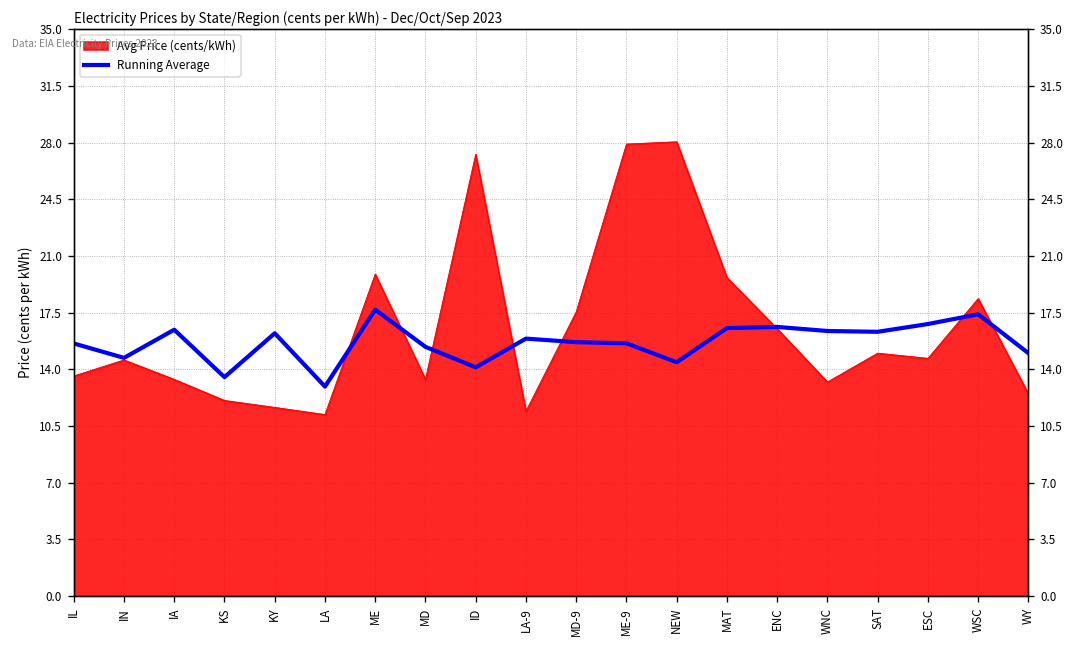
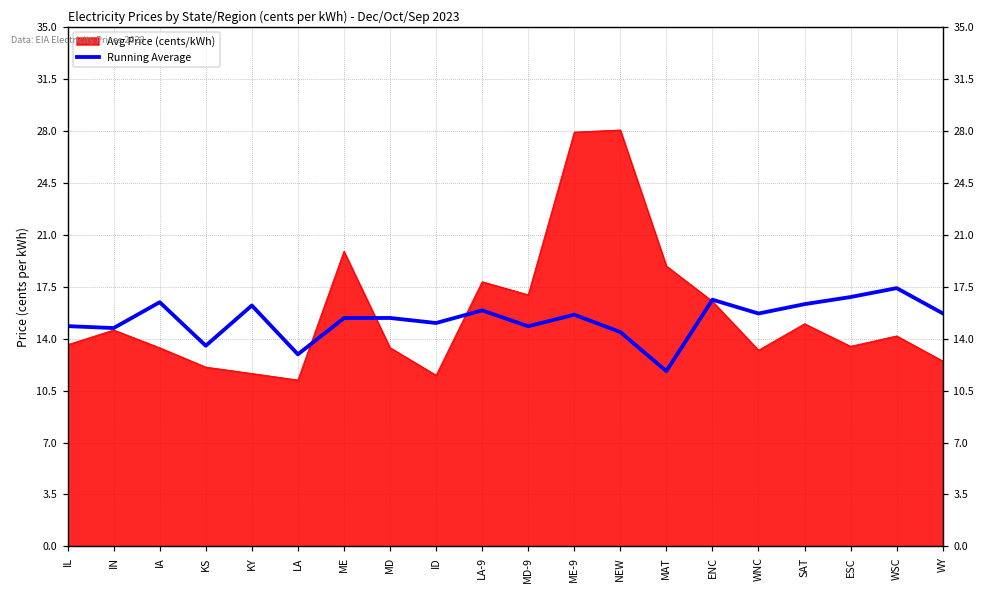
  {
    "Avg Price (cents/kWh)": {
      "IL": 13.6,
      "IA": 13.4,
      "KS": 12.1,
      "KY": 11.7,
      "LA": 11.2,
      "ME": 19.9,
      "MD": 13.4,
-     "ID": 27.3,
-     "LA-9": 11.4,
-     "MD-9": 17.6,
+     "ID": 11.5,
+     "LA-9": 17.8,
+     "MD-9": 17.0,
      "ME-9": 27.9,
      "NEW": 28.1,
-     "MAT": 19.7,
+     "MAT": 18.9,
      "WNC": 13.2,
      "SAT": 15.0,
-     "ESC": 14.7,
-     "WSC": 18.4,
+     "ESC": 13.5,
+     "WSC": 14.2,
      "WY": 12.5
    },
    "Running Average": {
-     "IL": 15.6,
+     "IL": 14.8,
      "IA": 16.5,
      "KS": 13.5,
      "KY": 16.2,
      "LA": 12.9,
-     "ME": 17.7,
+     "ME": 15.4,
      "MD": 15.4,
-     "ID": 14.1,
+     "ID": 15.1,
      "LA-9": 15.9,
-     "MD-9": 15.7,
+     "MD-9": 14.8,
      "ME-9": 15.6,
      "NEW": 14.4,
-     "MAT": 16.6,
-     "WNC": 16.4,
+     "MAT": 11.8,
+     "WNC": 15.7,
      "SAT": 16.3,
      "ESC": 16.8,
      "WSC": 17.4,
-     "WY": 15.0
+     "WY": 15.7
    }
  }
